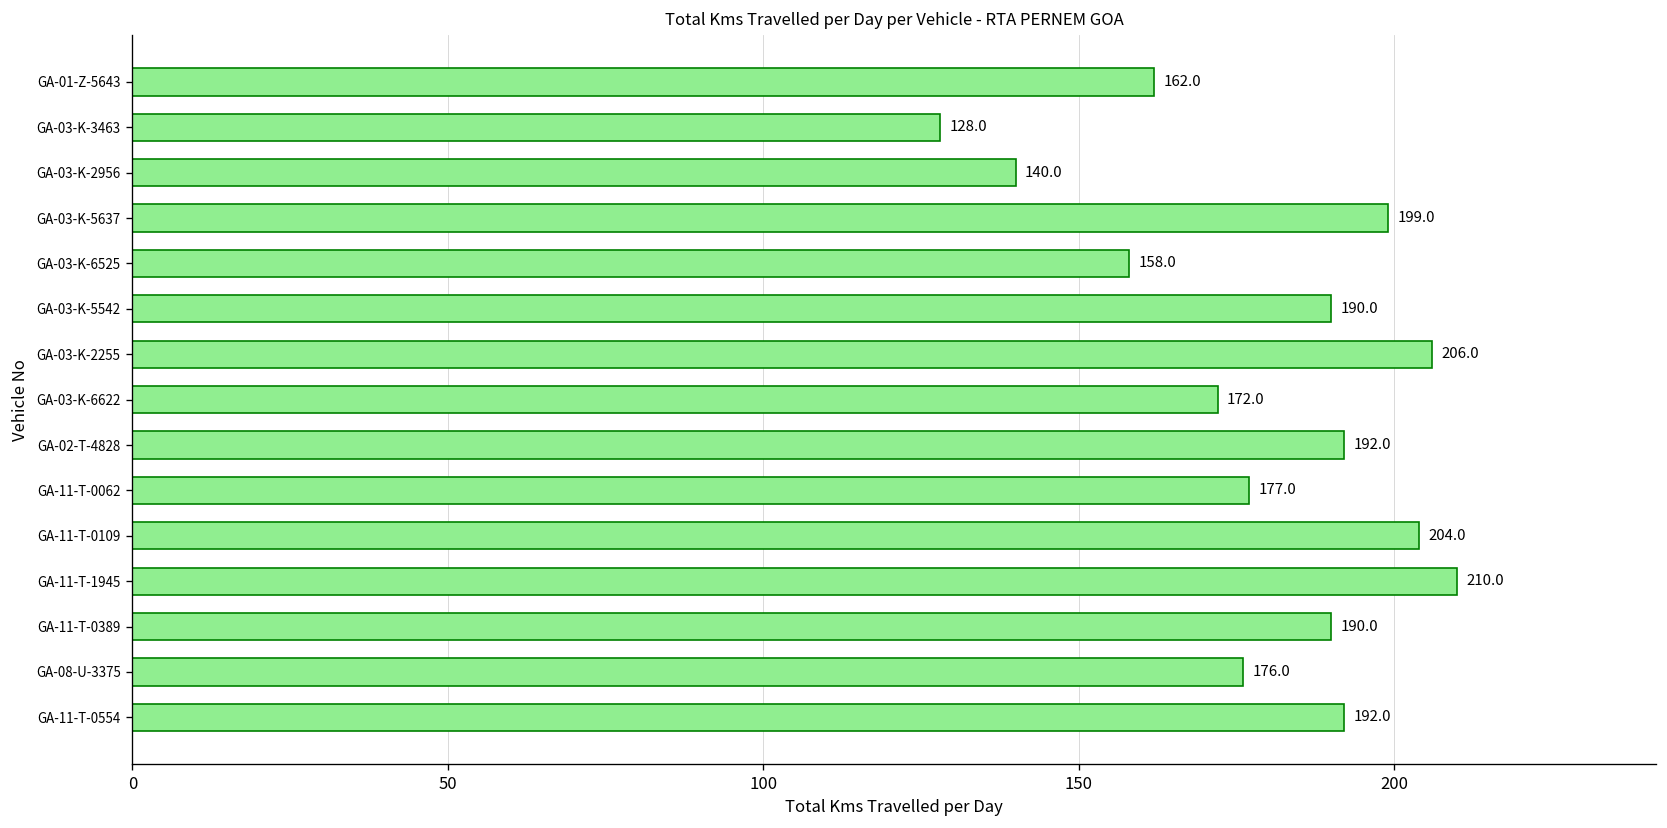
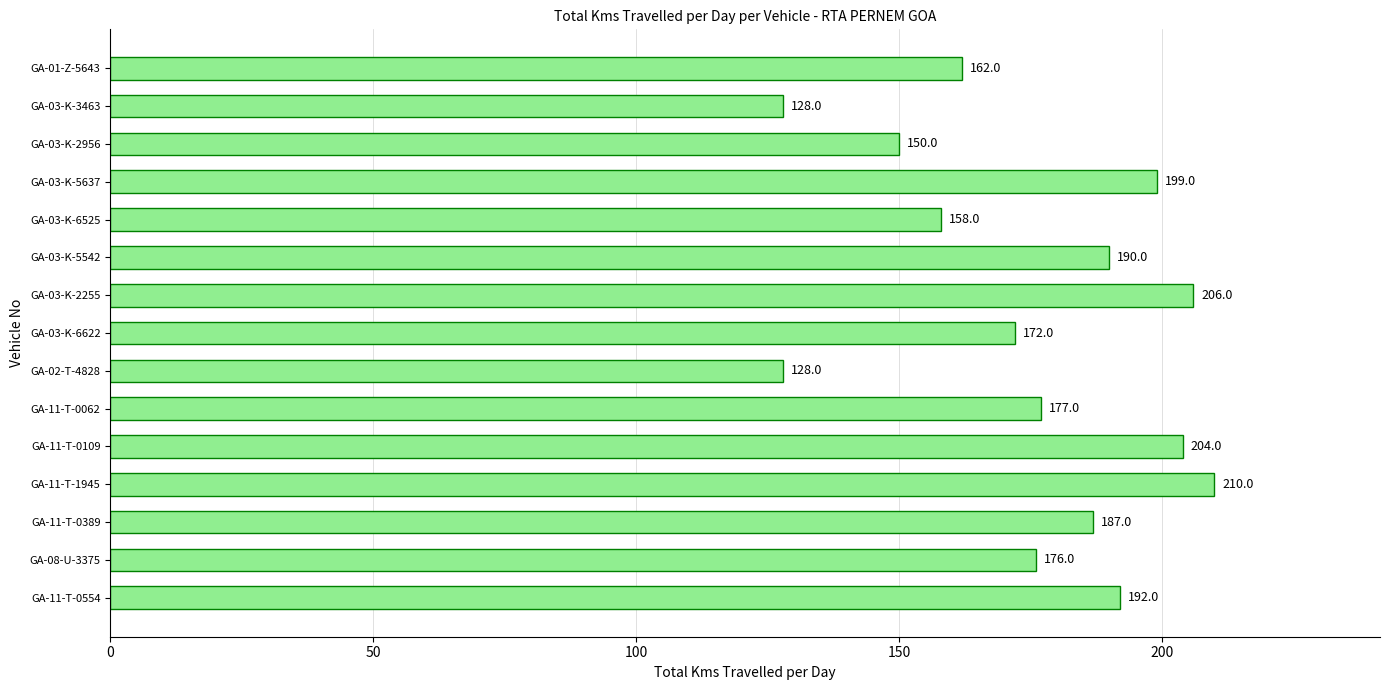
  {
    "GA-01-Z-5643": 162.0,
    "GA-03-K-3463": 128.0,
-   "GA-03-K-2956": 140.0,
+   "GA-03-K-2956": 150.0,
    "GA-03-K-5637": 199.0,
    "GA-03-K-6525": 158.0,
    "GA-03-K-5542": 190.0,
    "GA-03-K-2255": 206.0,
    "GA-03-K-6622": 172.0,
-   "GA-02-T-4828": 192.0,
+   "GA-02-T-4828": 128.0,
    "GA-11-T-0062": 177.0,
    "GA-11-T-0109": 204.0,
    "GA-11-T-1945": 210.0,
-   "GA-11-T-0389": 190.0,
+   "GA-11-T-0389": 187.0,
    "GA-08-U-3375": 176.0,
    "GA-11-T-0554": 192.0
  }
